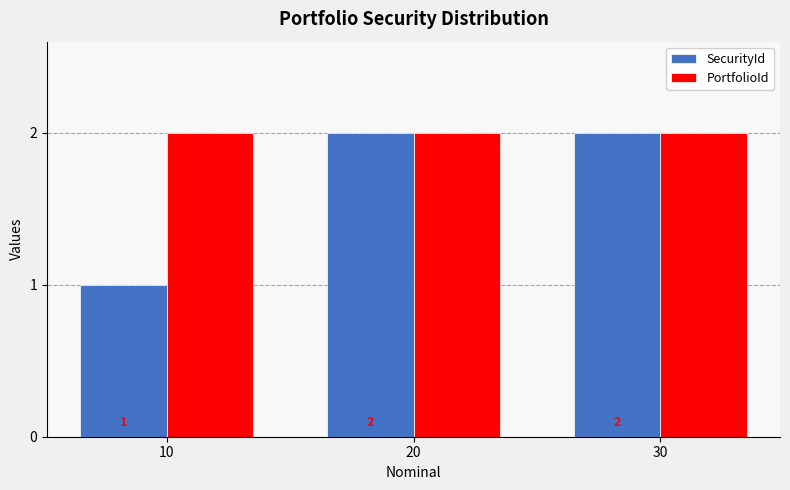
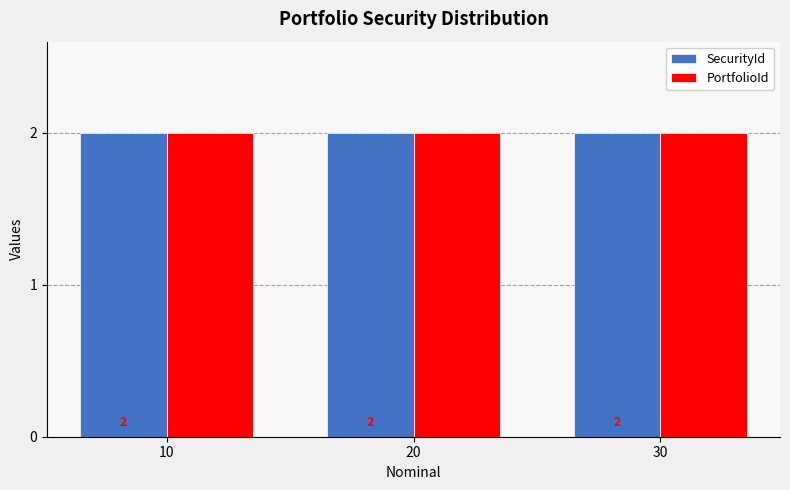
  {
    "SecurityId": {
-     "10": 1,
+     "10": 2,
      "20": 2,
      "30": 2
    },
    "PortfolioId": {
      "10": 2.00,
      "20": 2.00,
      "30": 2.00
    }
  }
